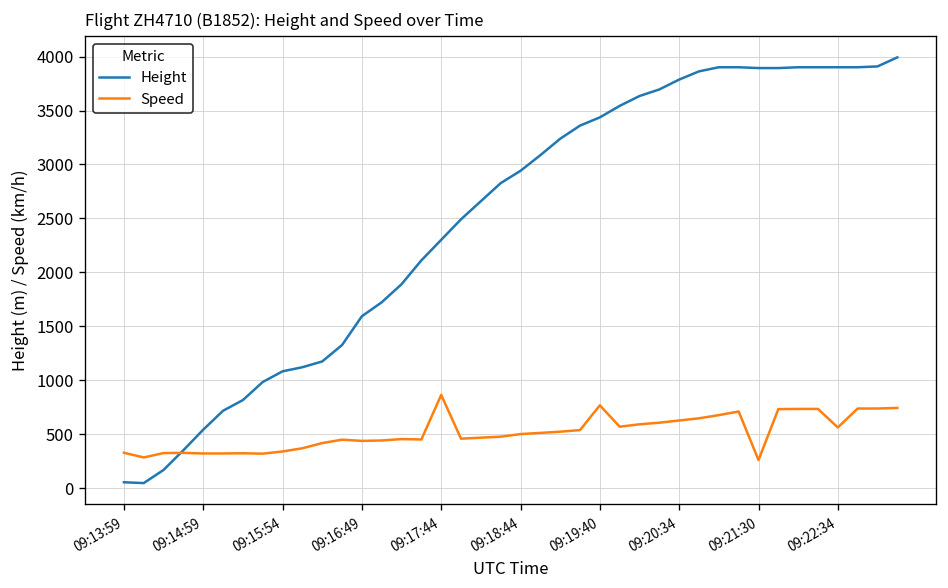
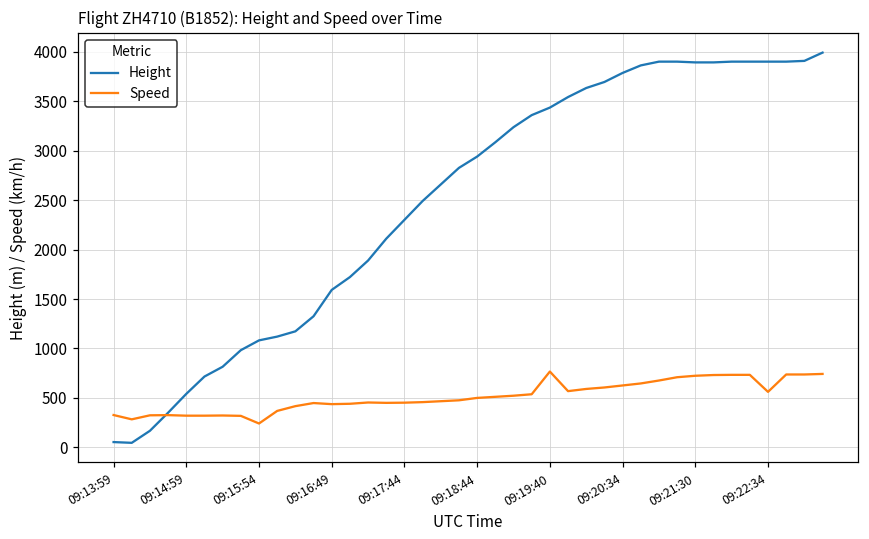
  {
    "Height": {
      "09:13:59": 100,
      "09:14:59": 500,
      "09:15:54": 1100,
      "09:16:49": 1600,
      "09:17:44": 2300,
      "09:18:44": 2900,
      "09:19:40": 3400,
      "09:20:34": 3800,
      "09:21:30": 3900,
      "09:22:34": 3900
    },
    "Speed": {
      "09:13:59": 300,
      "09:14:59": 300,
-     "09:15:54": 300,
+     "09:15:54": 200,
      "09:16:49": 400,
-     "09:17:44": 900,
+     "09:17:44": 500,
      "09:18:44": 500,
      "09:19:40": 800,
      "09:20:34": 600,
-     "09:21:30": 300,
+     "09:21:30": 700,
      "09:22:34": 600
    }
  }
